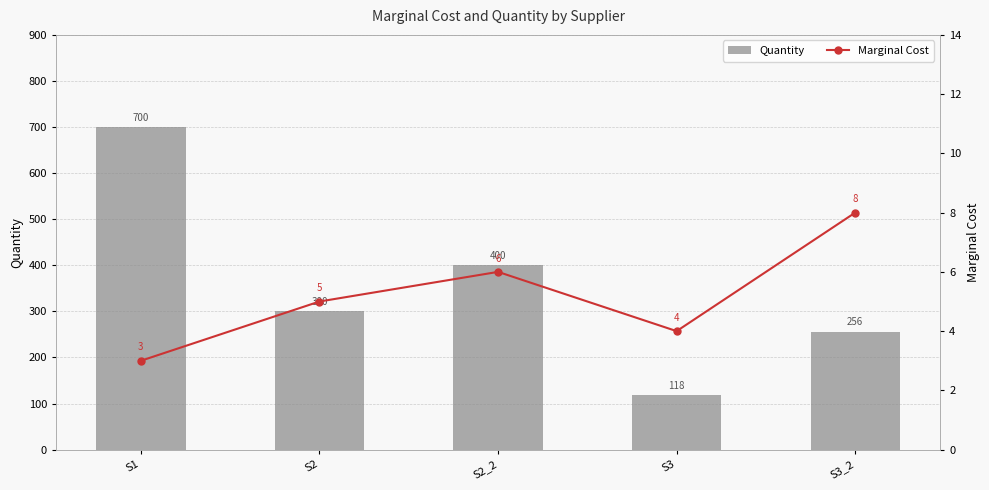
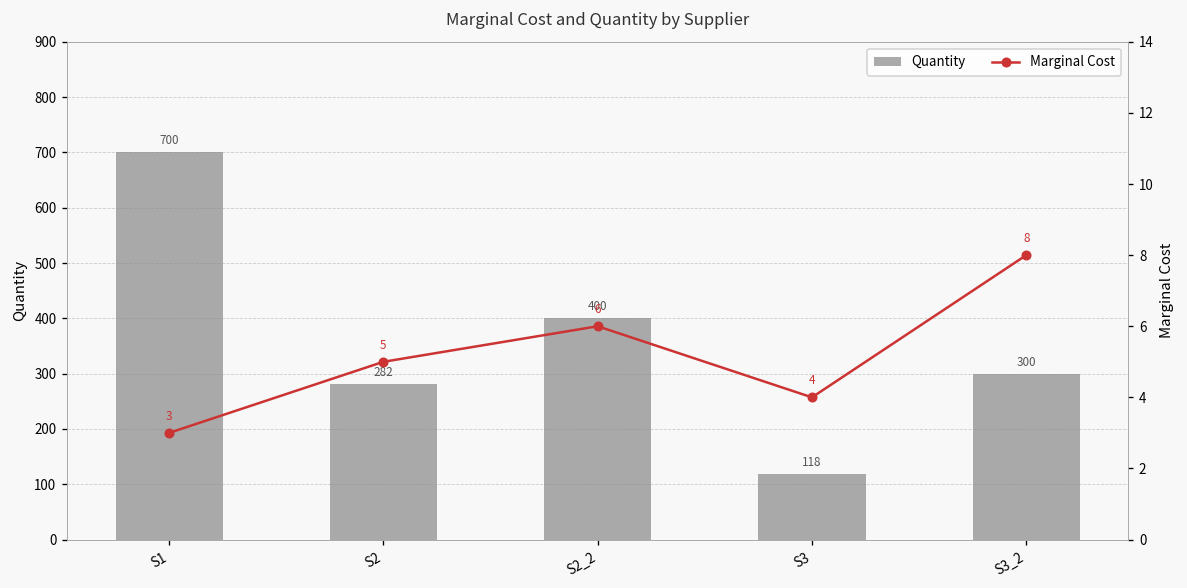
  {
    "Quantity": {
      "S1": 700,
-     "S2": 300,
+     "S2": 282,
      "S3": 118,
-     "S3_2": 256
+     "S3_2": 300
    },
    "Marginal Cost": {
      "S1": 3,
      "S2": 5,
      "S3": 4,
      "S3_2": 8
    }
  }
